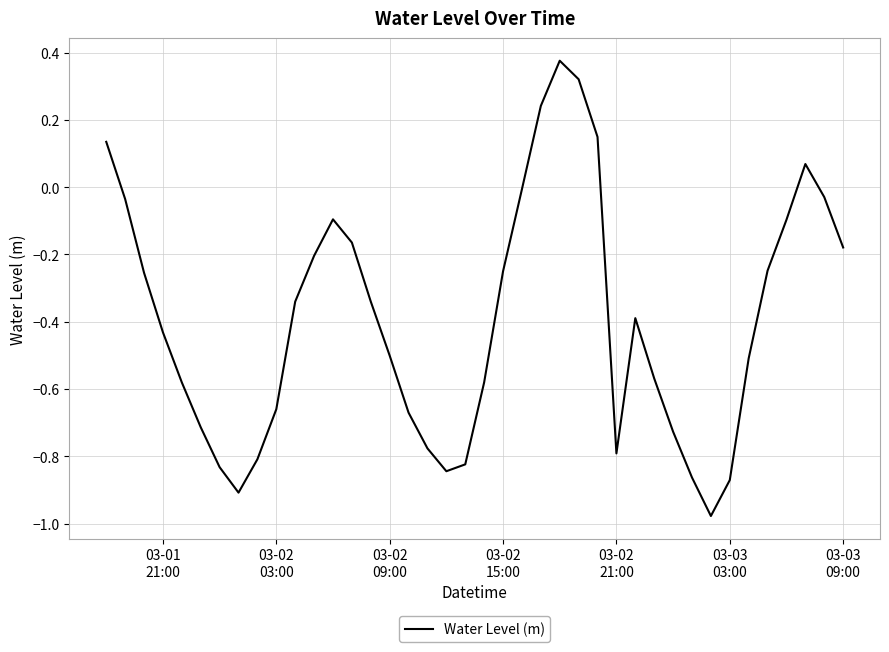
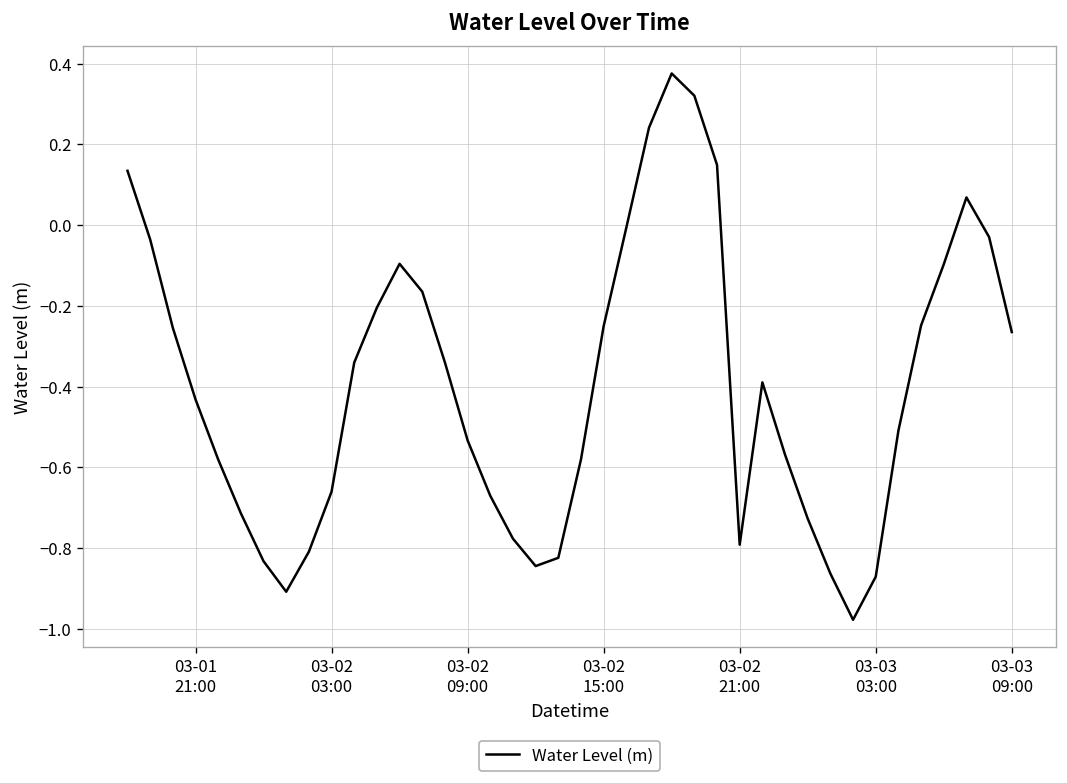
  {
    "03-01 21:00": -0.43,
    "03-02 03:00": -0.66,
-   "03-02 09:00": -0.50,
+   "03-02 09:00": -0.53,
    "03-02 15:00": -0.25,
    "03-02 21:00": -0.79,
    "03-03 03:00": -0.87,
-   "03-03 09:00": -0.18
+   "03-03 09:00": -0.26
  }
